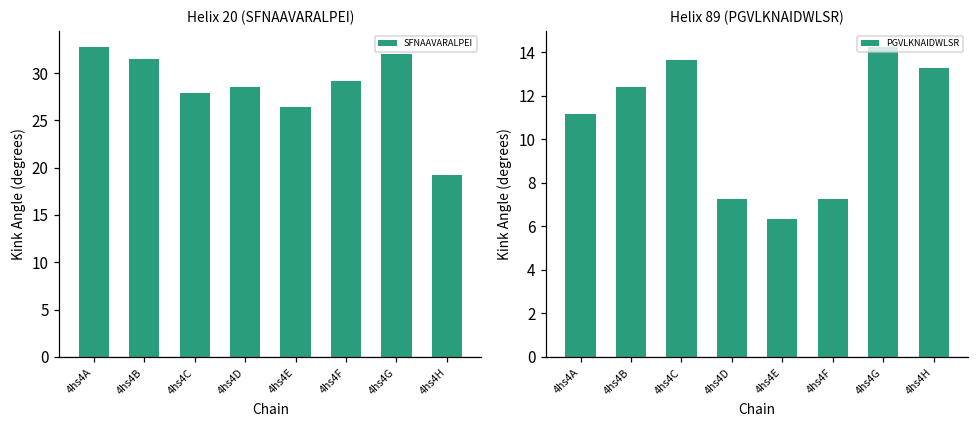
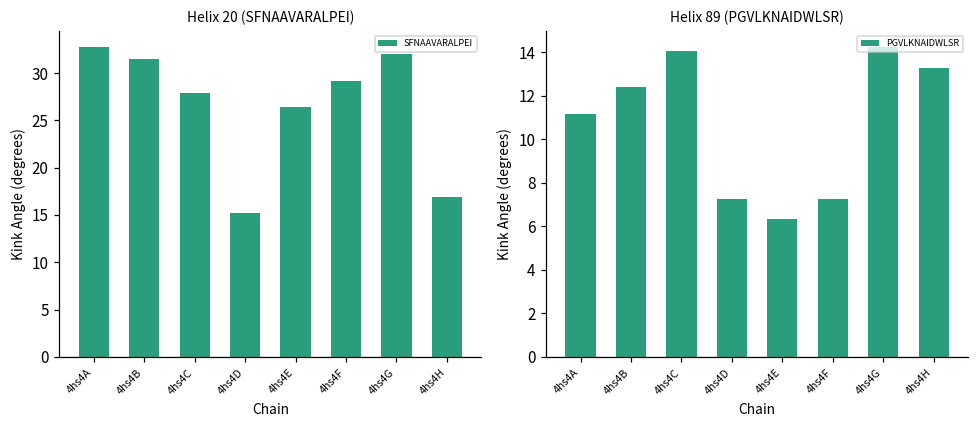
  {
    "Helix 20 (SFNAAVARALPEI)": {
      "4hs4A": 33,
      "4hs4B": 32,
      "4hs4C": 28,
-     "4hs4D": 29,
+     "4hs4D": 15,
      "4hs4E": 26,
      "4hs4F": 29,
      "4hs4G": 32,
-     "4hs4H": 19
+     "4hs4H": 17
    },
    "Helix 89 (PGVLKNAIDWLSR)": {
      "4hs4A": 11.1,
      "4hs4B": 12.4,
-     "4hs4C": 13.6,
+     "4hs4C": 14.0,
      "4hs4D": 7.3,
      "4hs4E": 6.3,
      "4hs4F": 7.3,
      "4hs4H": 13.3
    }
  }
